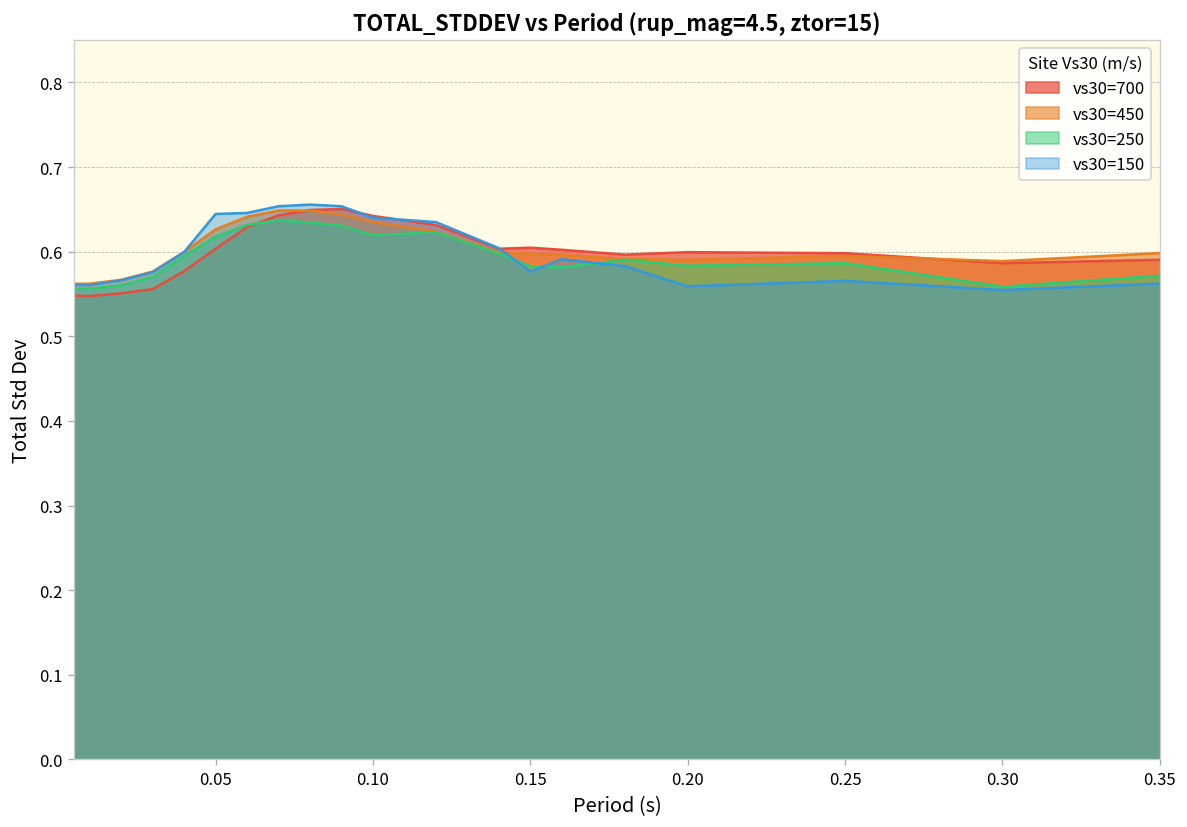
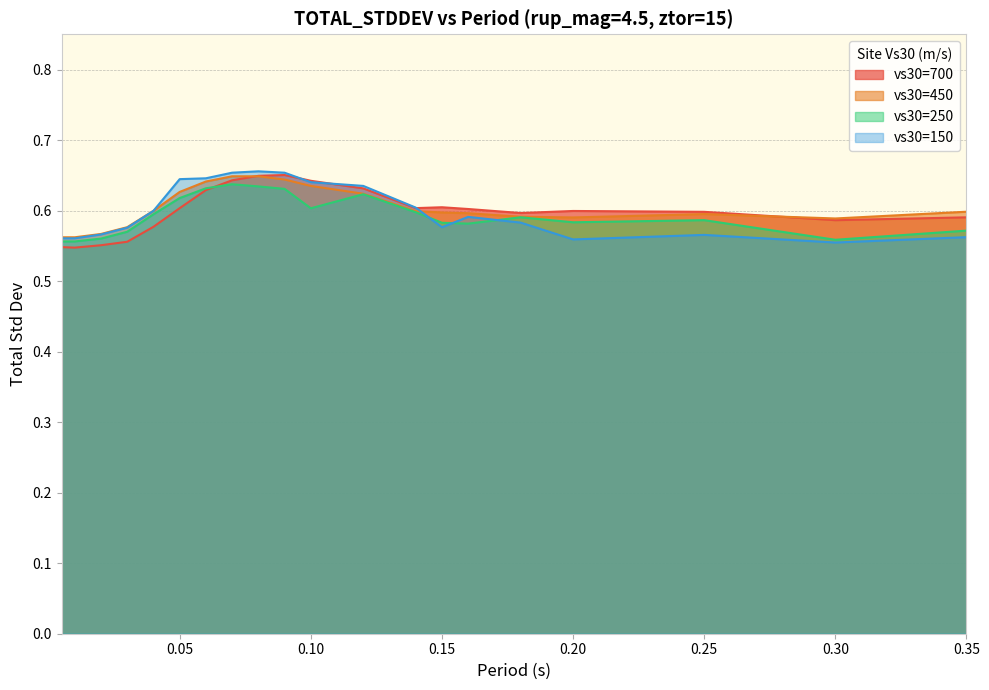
  {
    "vs30=250": {
      "0.05": 0.62,
-     "0.10": 0.62,
+     "0.10": 0.60,
      "0.15": 0.58,
      "0.20": 0.58,
      "0.25": 0.59,
      "0.30": 0.56,
      "0.35": 0.57
    },
    "vs30=150": {
      "0.05": 0.64,
      "0.15": 0.58,
      "0.20": 0.56,
      "0.25": 0.57,
      "0.30": 0.55,
      "0.35": 0.56
    }
  }
